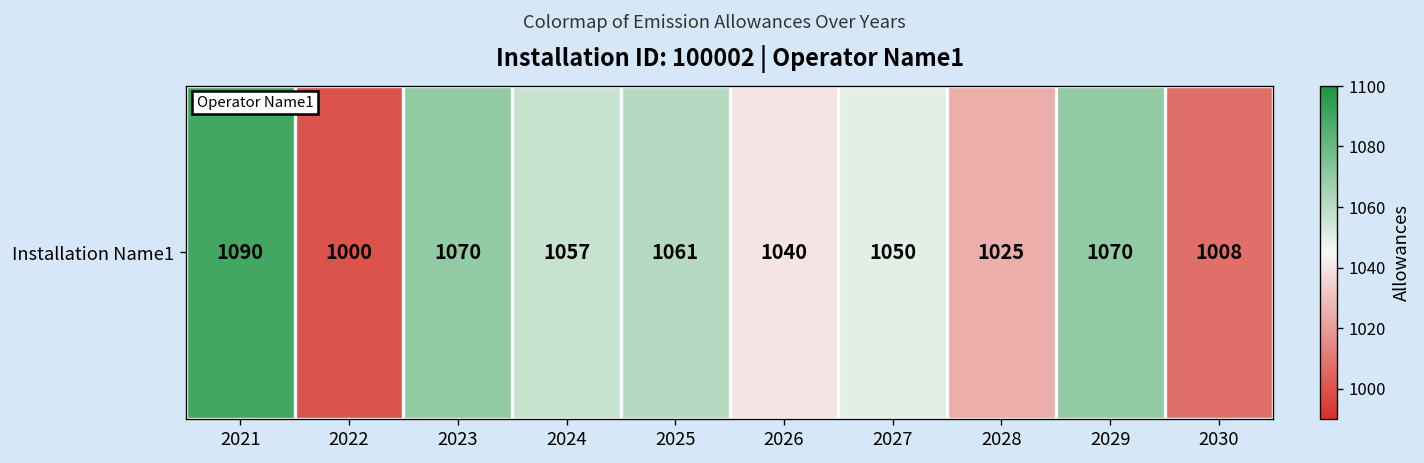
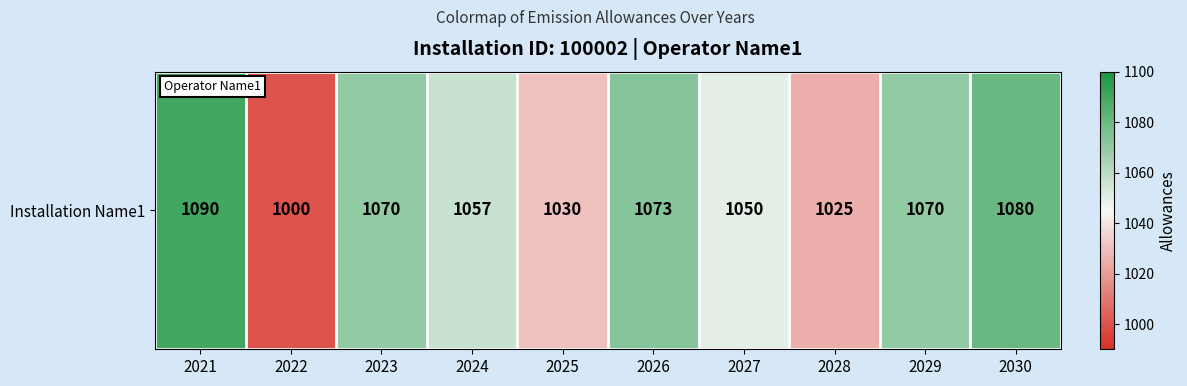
  {
    "Installation Name1": {
      "2021": 1090,
      "2022": 1000,
      "2023": 1070,
      "2024": 1057,
-     "2025": 1061,
-     "2026": 1040,
+     "2025": 1030,
+     "2026": 1073,
      "2027": 1050,
      "2028": 1025,
      "2029": 1070,
-     "2030": 1008
+     "2030": 1080
    }
  }
